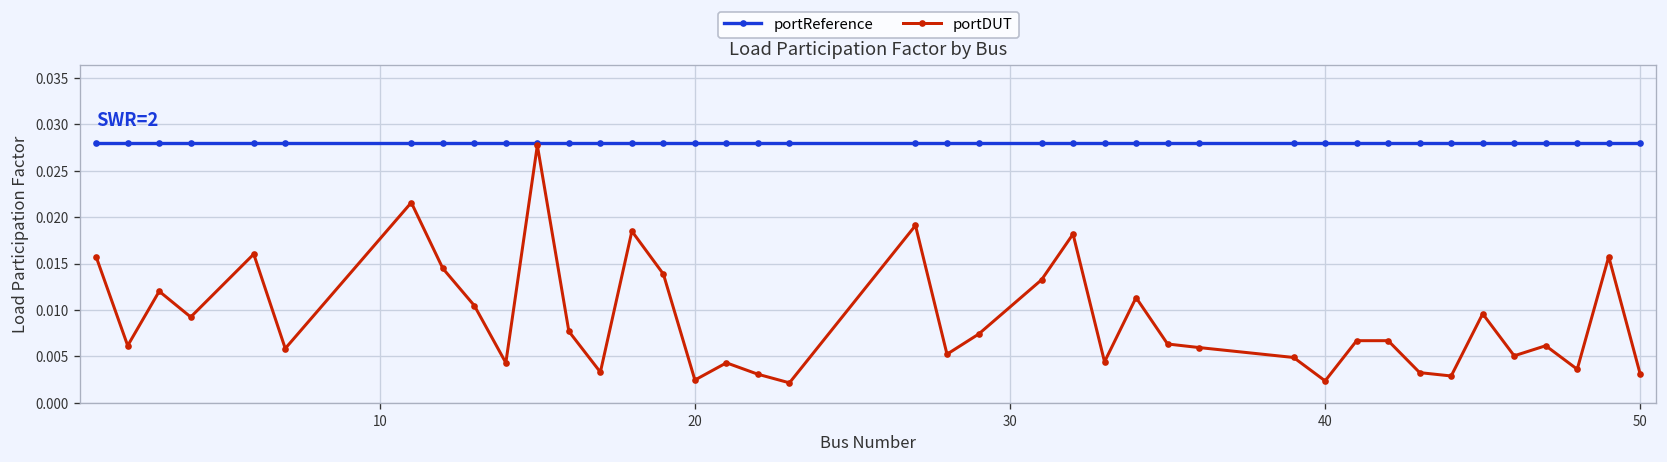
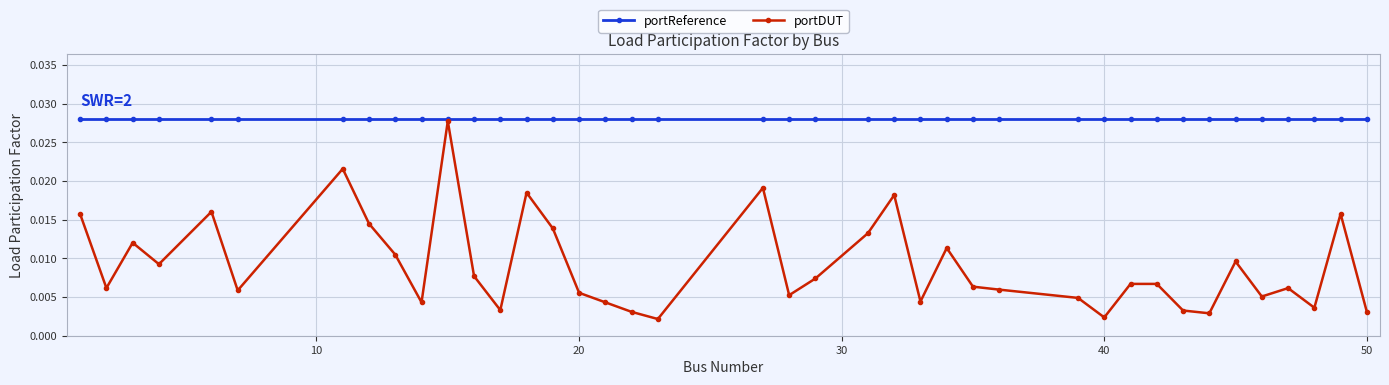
  {
    "portReference": {
      "20": 0.028,
      "40": 0.028,
      "50": 0.028
    },
    "portDUT": {
-     "20": 0.002,
+     "20": 0.006,
      "40": 0.002,
      "50": 0.003
    }
  }
